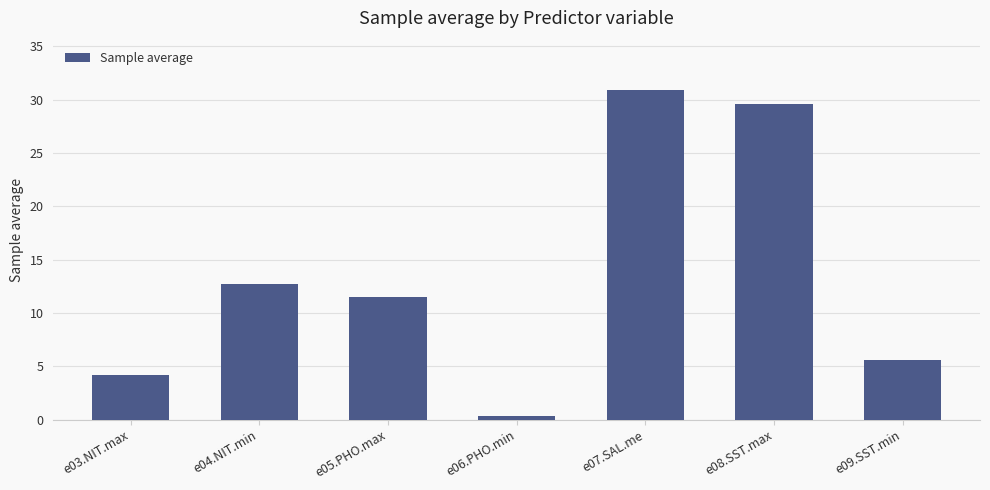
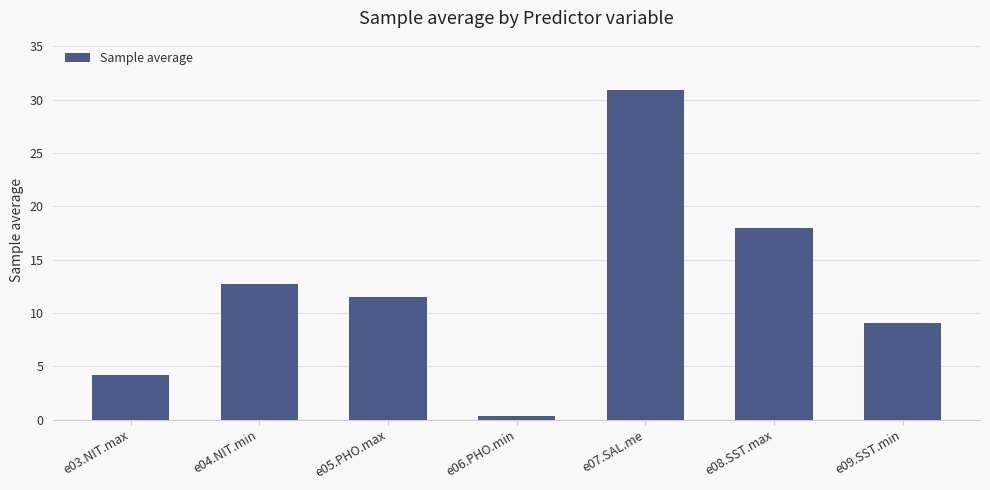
  {
    "e03.NIT.max": 4.2,
    "e04.NIT.min": 12.7,
    "e05.PHO.max": 11.5,
    "e06.PHO.min": 0.4,
    "e07.SAL.me": 30.9,
-   "e08.SST.max": 29.6,
-   "e09.SST.min": 5.6
+   "e08.SST.max": 18.0,
+   "e09.SST.min": 9.1
  }
